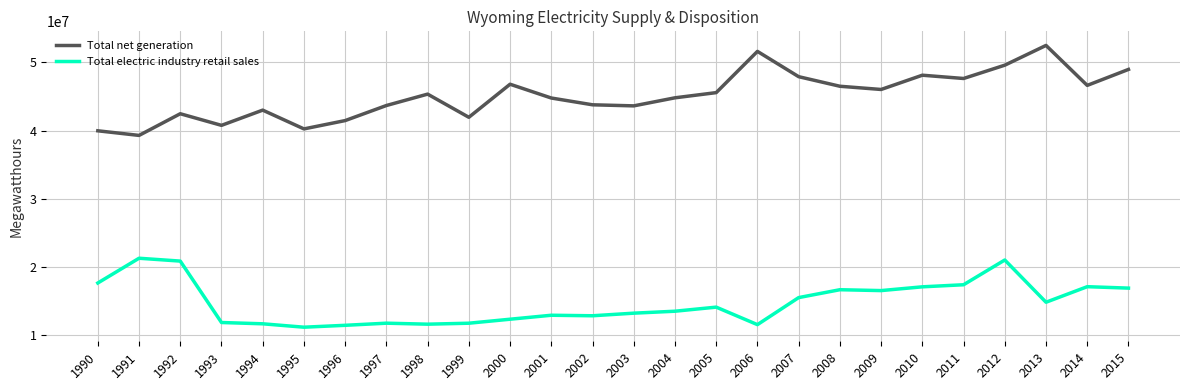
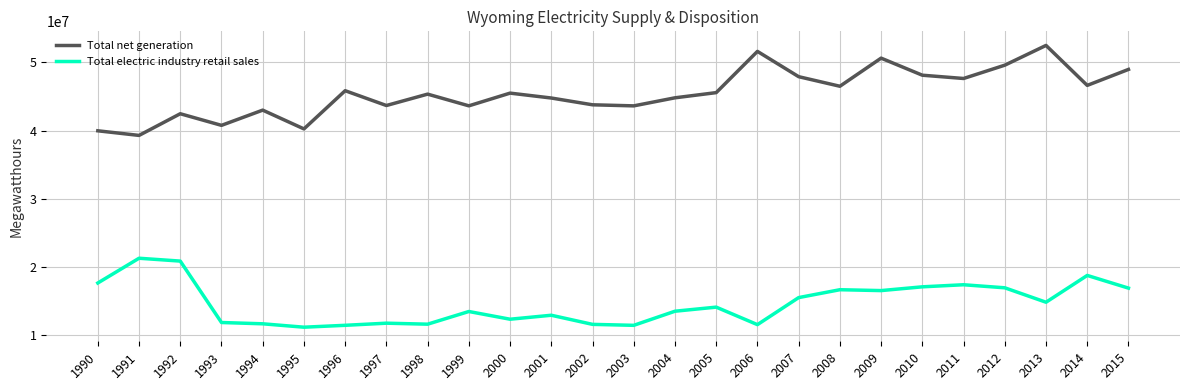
  {
    "Total net generation": {
      "1990": 40000000,
      "1991": 39000000,
      "1992": 42000000,
      "1993": 41000000,
      "1994": 43000000,
      "1995": 40000000,
-     "1996": 41000000,
+     "1996": 46000000,
      "1997": 44000000,
      "1998": 45000000,
-     "1999": 42000000,
-     "2000": 47000000,
+     "1999": 44000000,
+     "2000": 45000000,
      "2001": 45000000,
      "2002": 44000000,
      "2003": 44000000,
      "2004": 45000000,
      "2005": 46000000,
      "2006": 52000000,
      "2007": 48000000,
      "2008": 47000000,
-     "2009": 46000000,
+     "2009": 51000000,
      "2010": 48000000,
      "2011": 48000000,
      "2012": 50000000,
      "2013": 52000000,
      "2014": 47000000,
      "2015": 49000000
    },
    "Total electric industry retail sales": {
      "1990": 18000000,
      "1991": 21000000,
      "1992": 21000000,
      "1993": 12000000,
      "1994": 12000000,
      "1995": 11000000,
      "1996": 11000000,
      "1997": 12000000,
      "1998": 12000000,
-     "1999": 12000000,
+     "1999": 13000000,
      "2000": 12000000,
      "2001": 13000000,
-     "2002": 13000000,
-     "2003": 13000000,
+     "2002": 12000000,
+     "2003": 11000000,
      "2004": 14000000,
      "2005": 14000000,
      "2006": 12000000,
      "2007": 16000000,
      "2008": 17000000,
      "2009": 17000000,
      "2010": 17000000,
      "2011": 17000000,
-     "2012": 21000000,
+     "2012": 17000000,
      "2013": 15000000,
-     "2014": 17000000,
+     "2014": 19000000,
      "2015": 17000000
    }
  }
